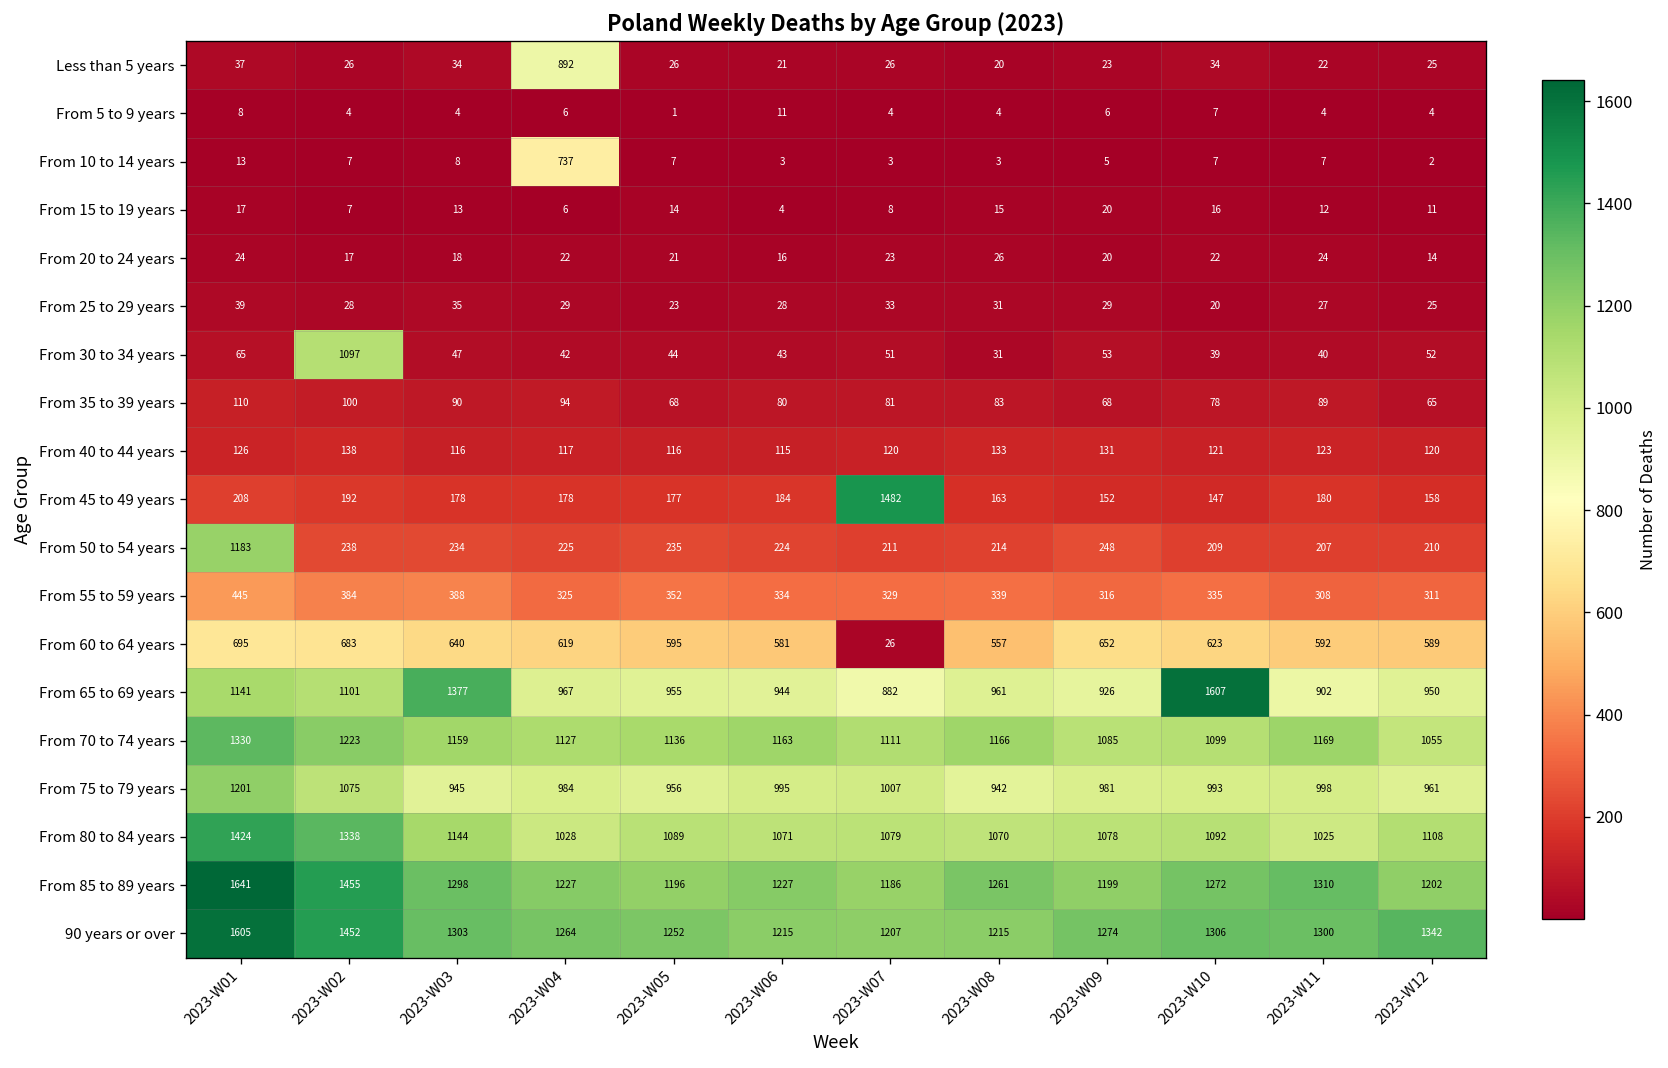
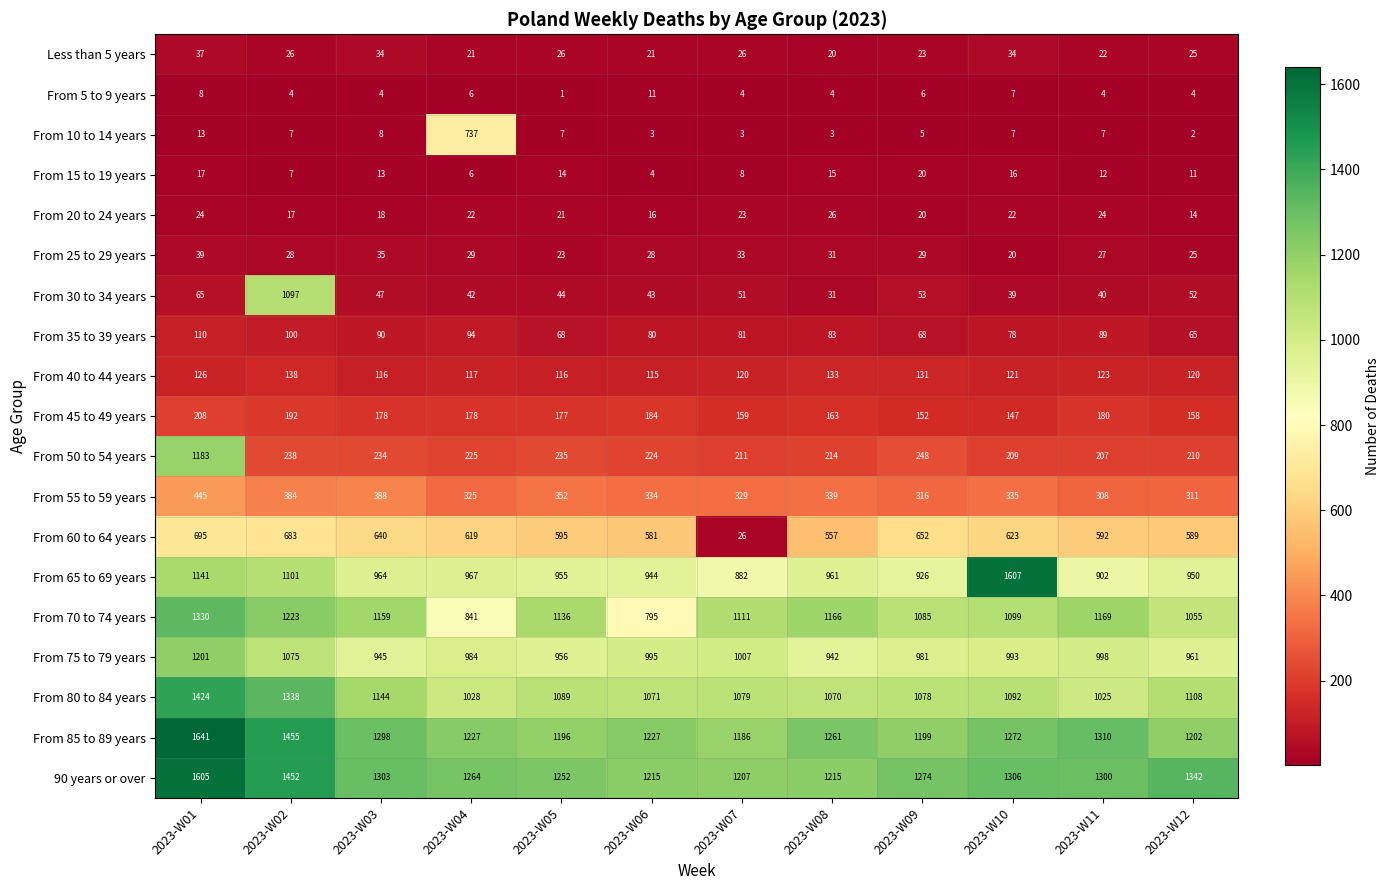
  {
    "Less than 5 years": {
      "2023-W01": 37,
      "2023-W02": 26,
      "2023-W03": 34,
-     "2023-W04": 892,
+     "2023-W04": 21,
      "2023-W05": 26,
      "2023-W06": 21,
      "2023-W07": 26,
      "2023-W08": 20,
      "2023-W09": 23,
      "2023-W10": 34,
      "2023-W11": 22,
      "2023-W12": 25
    },
    "From 45 to 49 years": {
      "2023-W01": 208,
      "2023-W02": 192,
      "2023-W03": 178,
      "2023-W04": 178,
      "2023-W05": 177,
      "2023-W06": 184,
-     "2023-W07": 1482,
+     "2023-W07": 159,
      "2023-W08": 163,
      "2023-W09": 152,
      "2023-W10": 147,
      "2023-W11": 180,
      "2023-W12": 158
    },
    "From 65 to 69 years": {
      "2023-W01": 1141,
      "2023-W02": 1101,
-     "2023-W03": 1377,
+     "2023-W03": 964,
      "2023-W04": 967,
      "2023-W05": 955,
      "2023-W06": 944,
      "2023-W07": 882,
      "2023-W08": 961,
      "2023-W09": 926,
      "2023-W10": 1607,
      "2023-W11": 902,
      "2023-W12": 950
    },
    "From 70 to 74 years": {
      "2023-W01": 1330,
      "2023-W02": 1223,
      "2023-W03": 1159,
-     "2023-W04": 1127,
+     "2023-W04": 841,
      "2023-W05": 1136,
-     "2023-W06": 1163,
+     "2023-W06": 795,
      "2023-W07": 1111,
      "2023-W08": 1166,
      "2023-W09": 1085,
      "2023-W10": 1099,
      "2023-W11": 1169,
      "2023-W12": 1055
    }
  }
